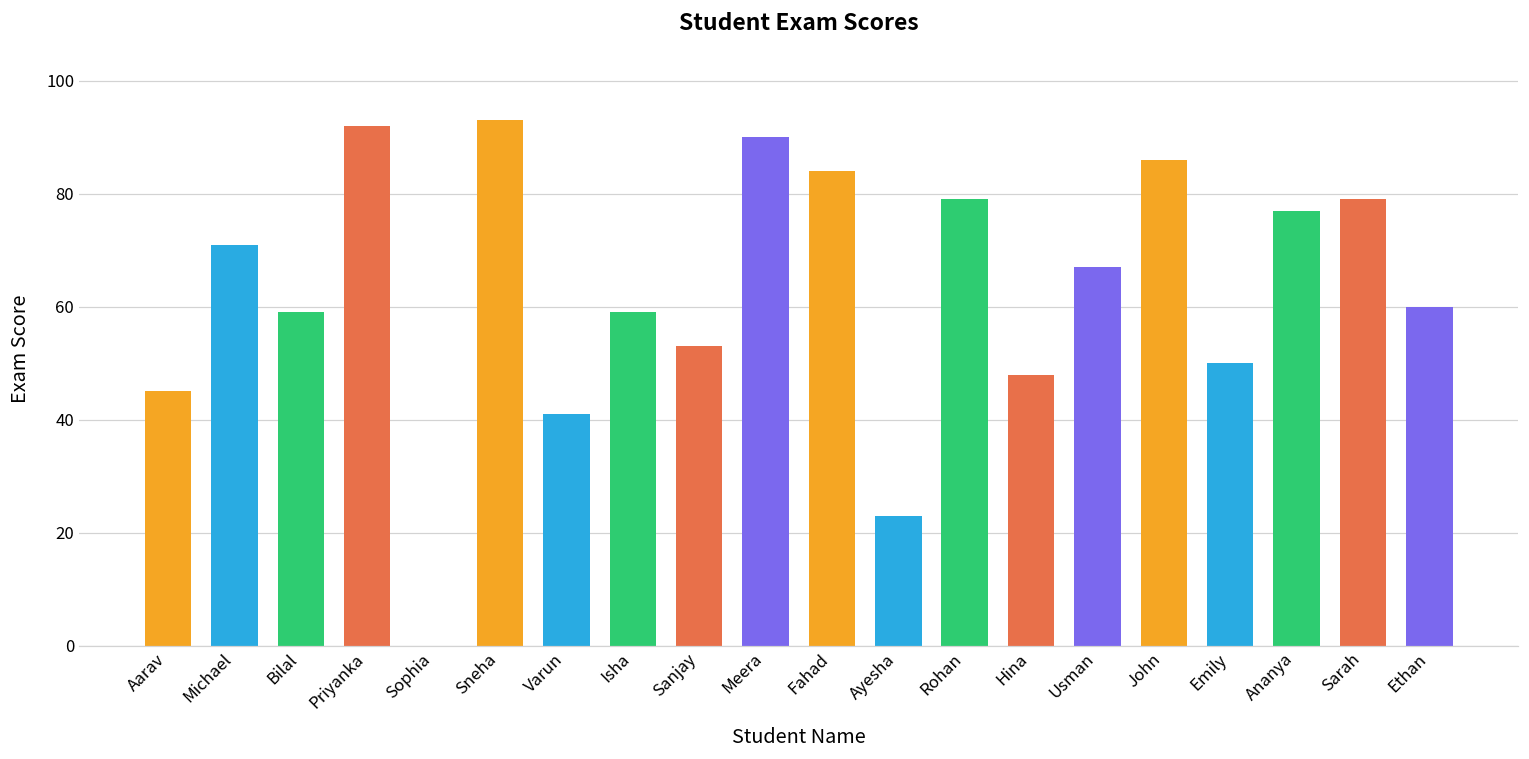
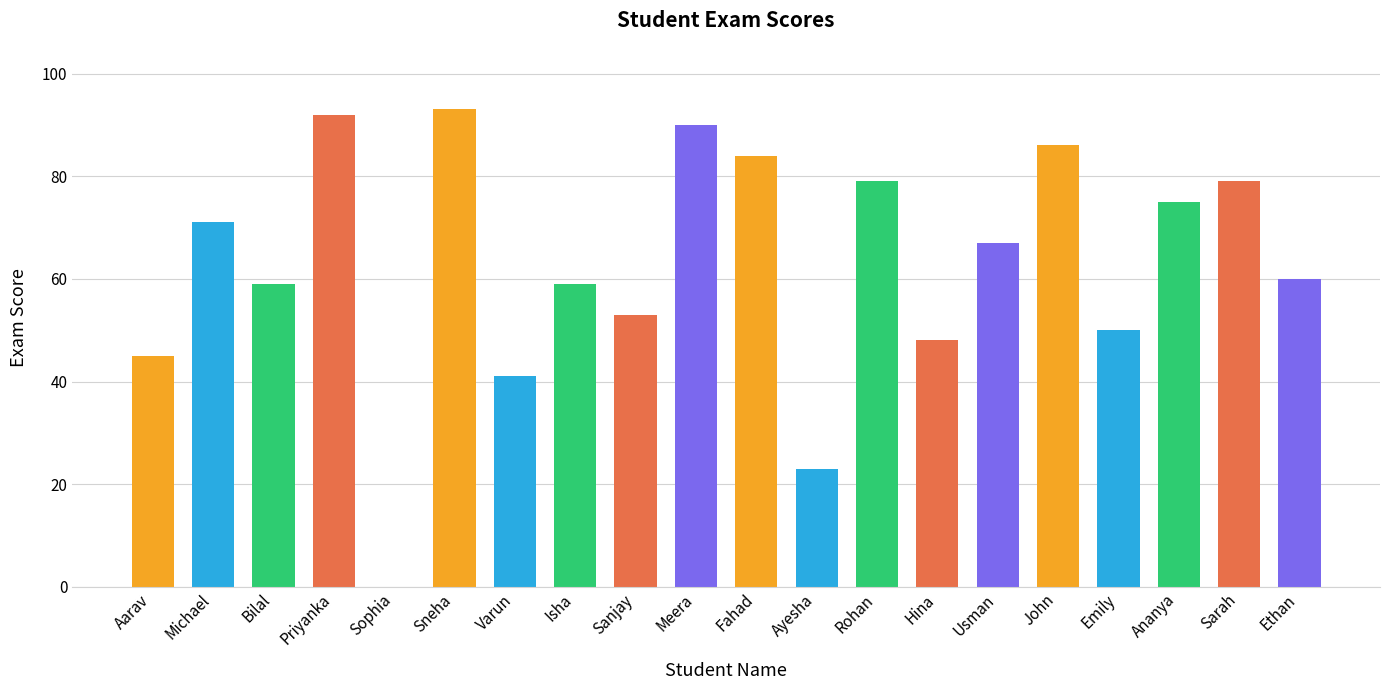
  {
    "Aarav": 45,
    "Michael": 71,
    "Bilal": 59,
    "Priyanka": 92,
    "Sophia": 0,
    "Sneha": 93,
    "Varun": 41,
    "Isha": 59,
    "Sanjay": 53,
    "Meera": 90,
    "Fahad": 84,
    "Ayesha": 23,
    "Rohan": 79,
    "Hina": 48,
    "Usman": 67,
    "John": 86,
    "Emily": 50,
-   "Ananya": 77,
+   "Ananya": 75,
    "Sarah": 79,
    "Ethan": 60
  }
